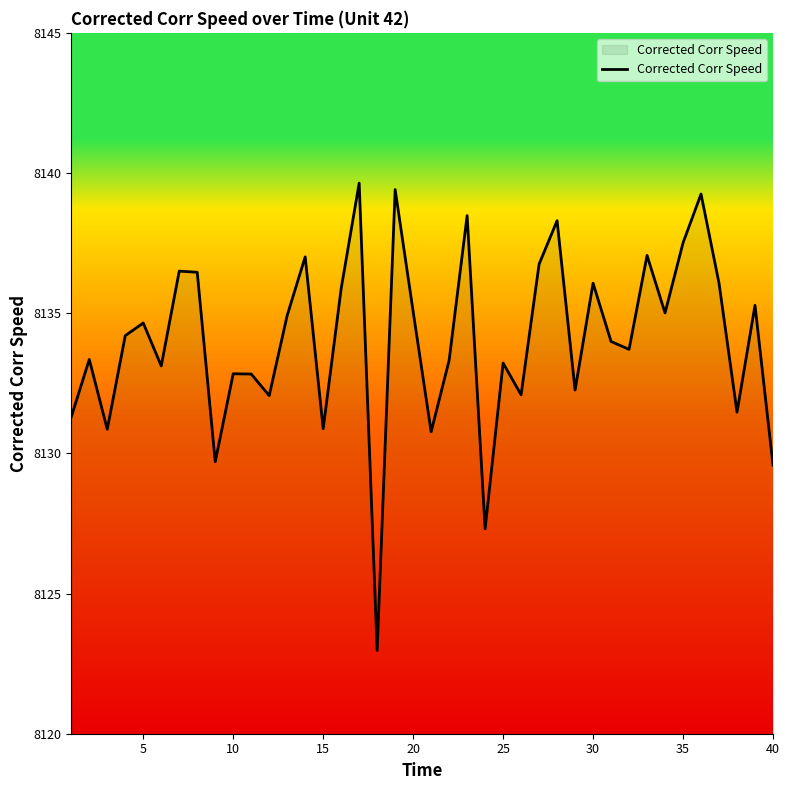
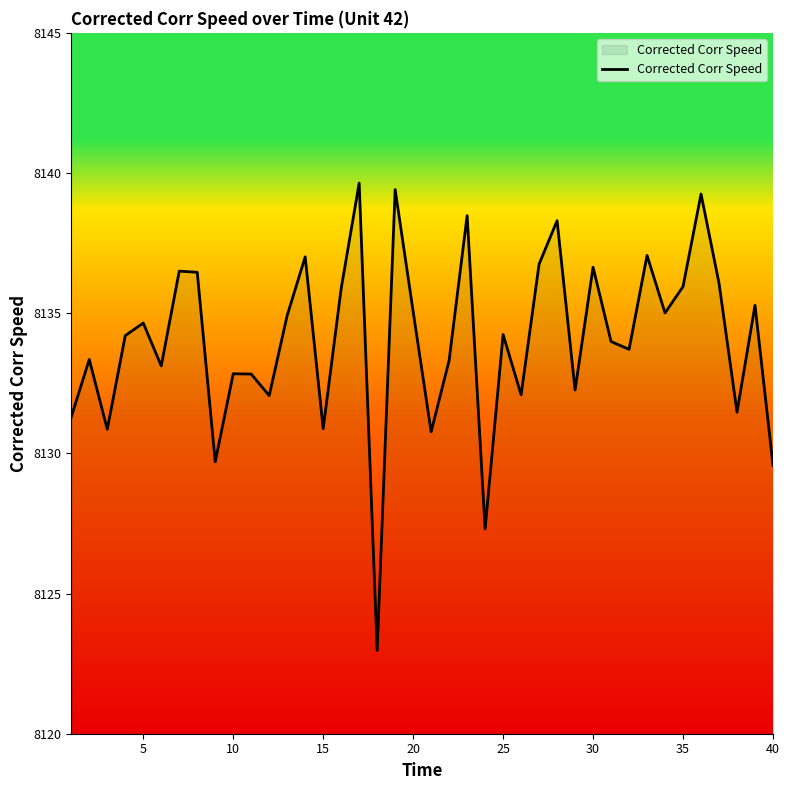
  {
    "5": 8134.7,
    "10": 8132.8,
    "15": 8130.9,
    "20": 8135.1,
-   "25": 8133.2,
-   "30": 8136.1,
-   "35": 8137.5,
+   "25": 8134.2,
+   "30": 8136.6,
+   "35": 8136.0,
    "40": 8129.6
  }
